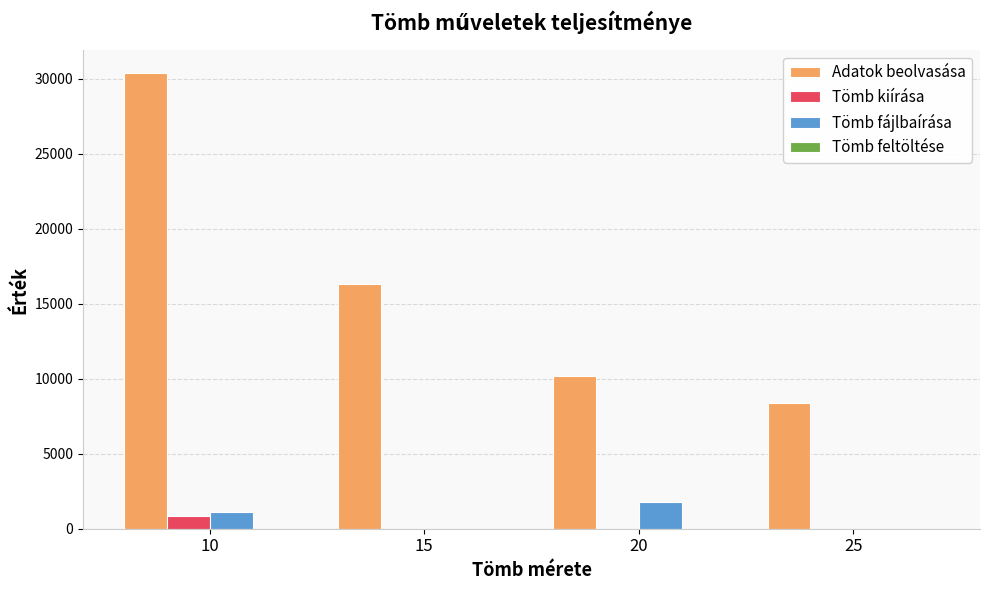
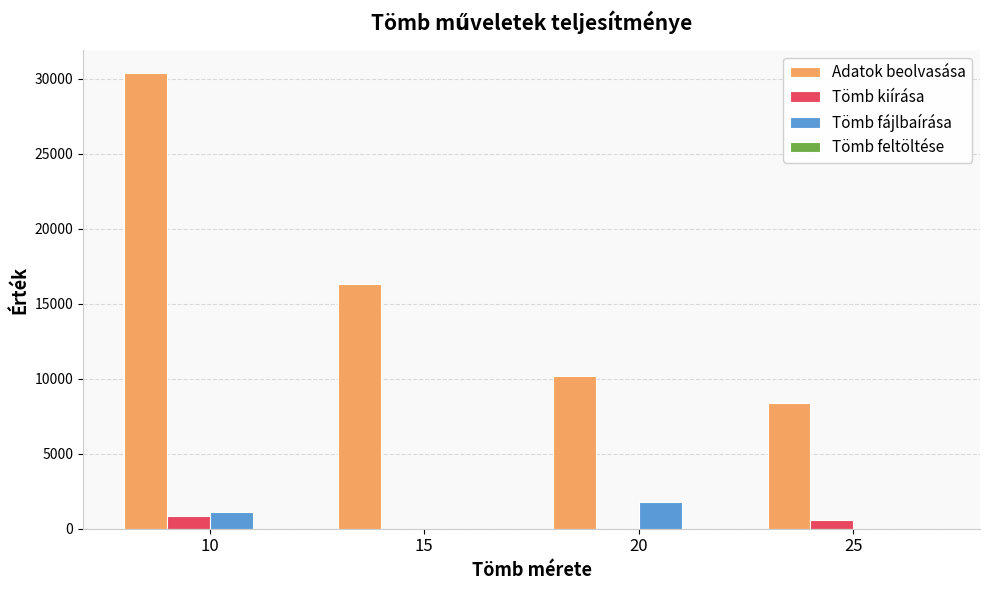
  {
    "Adatok beolvasása": {
      "10": 30400,
      "15": 16300,
      "20": 10200,
      "25": 8400
    },
    "Tömb kiírása": {
      "10": 900,
-     "25": 0
+     "25": 600
    },
    "Tömb fájlbaírása": {
      "10": 1100,
      "20": 1800
    },
    "Tömb feltöltése": {
      "10": 0,
      "15": 0,
      "20": 0,
      "25": 0
    }
  }
